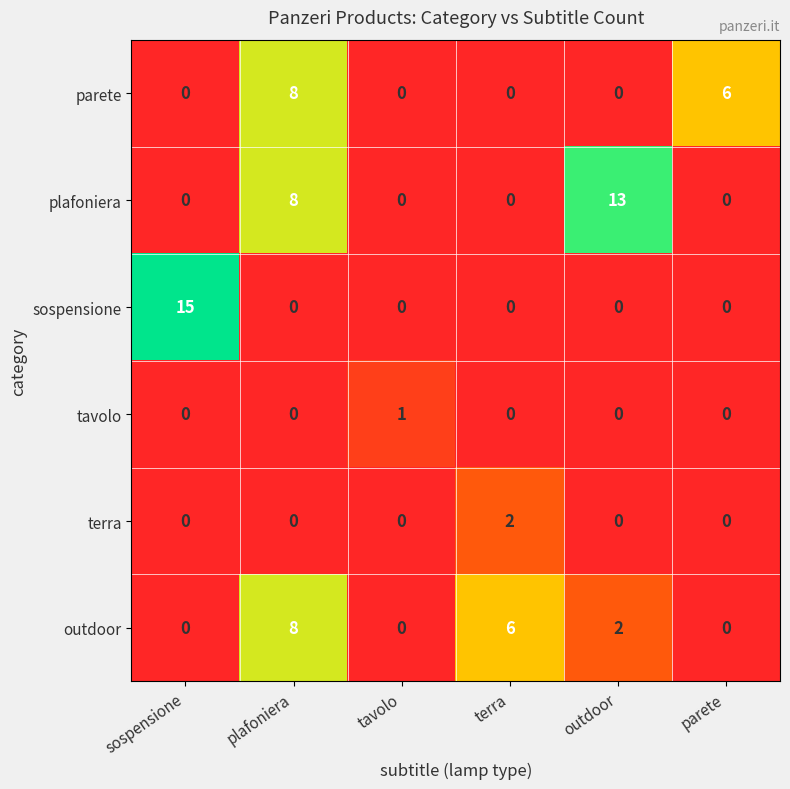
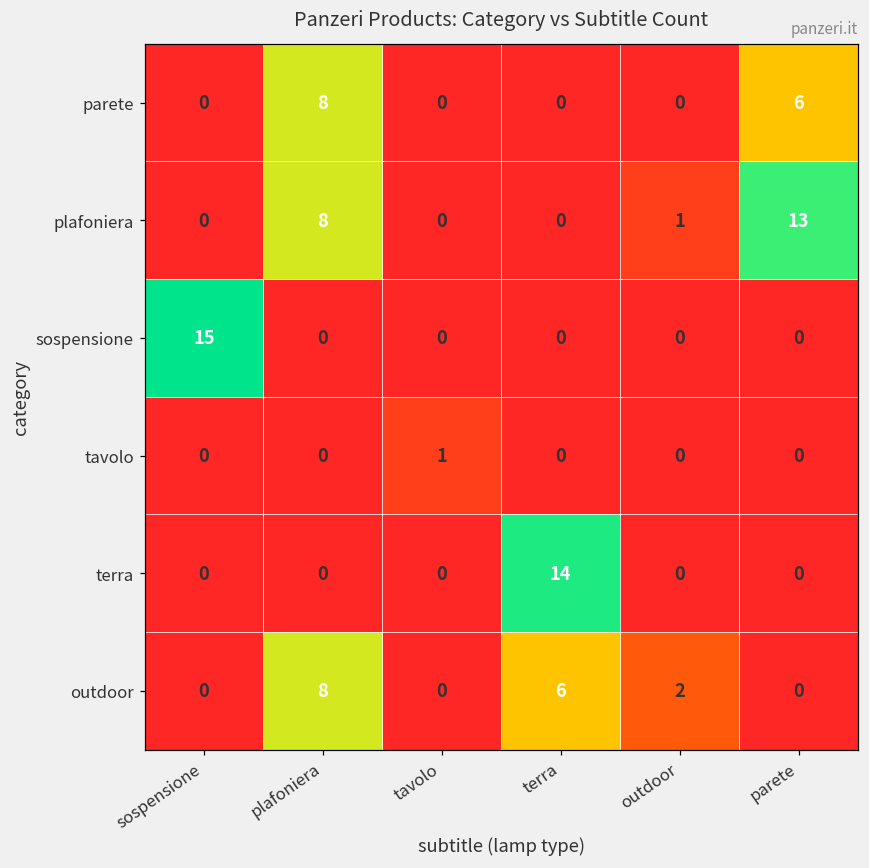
  {
    "parete": {
      "sospensione": 0,
      "plafoniera": 8,
      "tavolo": 0,
      "terra": 0,
      "outdoor": 0,
      "parete": 6
    },
    "plafoniera": {
      "sospensione": 0,
      "plafoniera": 8,
      "tavolo": 0,
      "terra": 0,
-     "outdoor": 13,
-     "parete": 0
+     "outdoor": 1,
+     "parete": 13
    },
    "sospensione": {
      "sospensione": 15,
      "plafoniera": 0,
      "tavolo": 0,
      "terra": 0,
      "outdoor": 0,
      "parete": 0
    },
    "tavolo": {
      "sospensione": 0,
      "plafoniera": 0,
      "tavolo": 1,
      "terra": 0,
      "outdoor": 0,
      "parete": 0
    },
    "terra": {
      "sospensione": 0,
      "plafoniera": 0,
      "tavolo": 0,
-     "terra": 2,
+     "terra": 14,
      "outdoor": 0,
      "parete": 0
    },
    "outdoor": {
      "sospensione": 0,
      "plafoniera": 8,
      "tavolo": 0,
      "terra": 6,
      "outdoor": 2,
      "parete": 0
    }
  }
